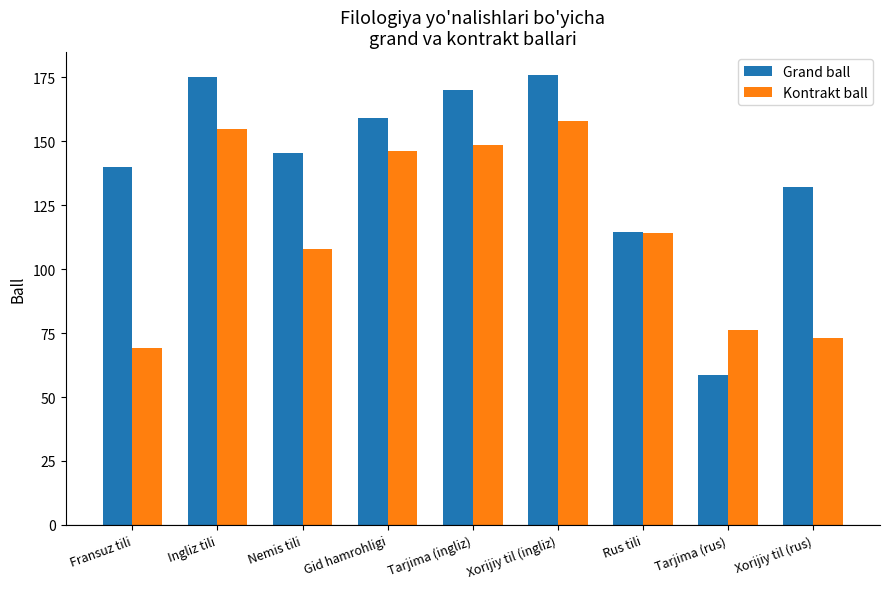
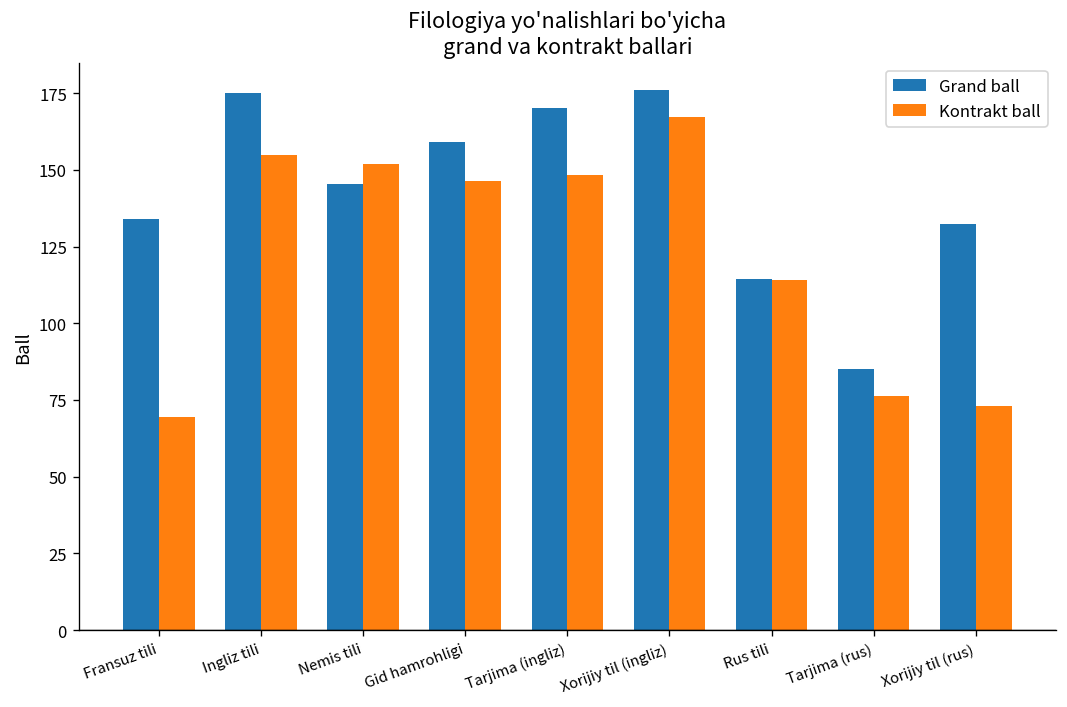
  {
    "Grand ball": {
-     "Fransuz tili": 140,
+     "Fransuz tili": 134,
      "Ingliz tili": 175,
      "Nemis tili": 146,
      "Gid hamrohligi": 159,
      "Tarjima (ingliz)": 170,
      "Xorijiy til (ingliz)": 176,
      "Rus tili": 115,
-     "Tarjima (rus)": 59,
+     "Tarjima (rus)": 85,
      "Xorijiy til (rus)": 132
    },
    "Kontrakt ball": {
      "Fransuz tili": 69,
      "Ingliz tili": 155,
-     "Nemis tili": 108,
+     "Nemis tili": 152,
      "Gid hamrohligi": 146,
      "Tarjima (ingliz)": 148,
-     "Xorijiy til (ingliz)": 158,
+     "Xorijiy til (ingliz)": 167,
      "Rus tili": 114,
      "Tarjima (rus)": 76,
      "Xorijiy til (rus)": 73
    }
  }
